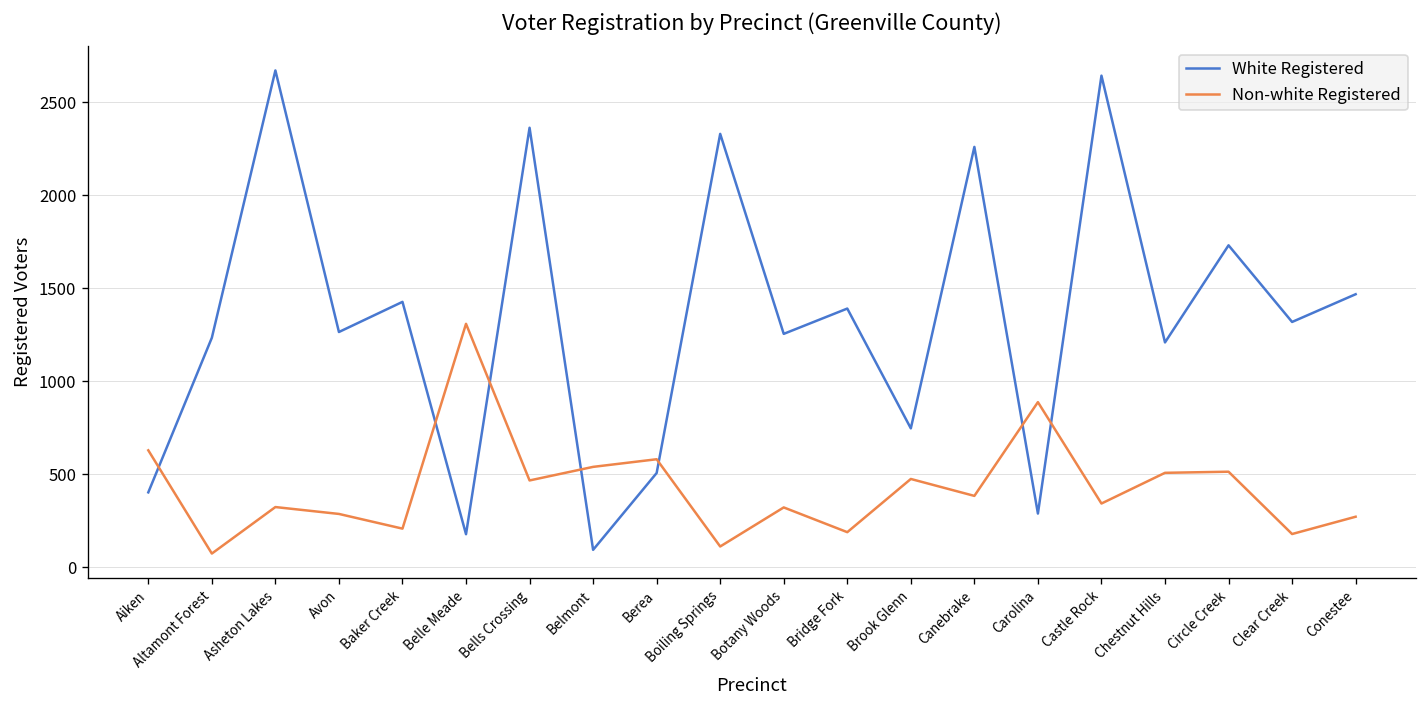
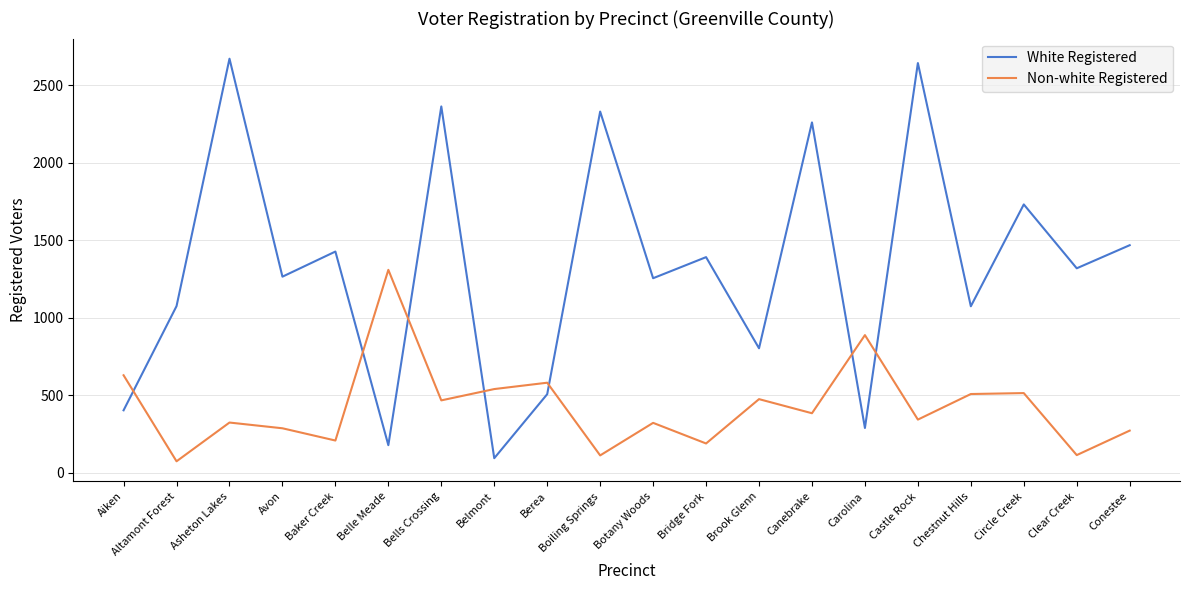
  {
    "White Registered": {
      "Aiken": 400,
-     "Altamont Forest": 1230,
+     "Altamont Forest": 1070,
      "Asheton Lakes": 2670,
      "Avon": 1260,
      "Baker Creek": 1430,
      "Belle Meade": 180,
      "Bells Crossing": 2360,
      "Belmont": 90,
      "Berea": 510,
      "Boiling Springs": 2330,
      "Botany Woods": 1250,
      "Bridge Fork": 1390,
-     "Brook Glenn": 750,
+     "Brook Glenn": 800,
      "Canebrake": 2260,
      "Carolina": 290,
      "Castle Rock": 2640,
-     "Chestnut Hills": 1210,
+     "Chestnut Hills": 1070,
      "Circle Creek": 1730,
      "Clear Creek": 1320,
      "Conestee": 1470
    },
    "Non-white Registered": {
      "Aiken": 630,
      "Altamont Forest": 70,
      "Asheton Lakes": 320,
      "Avon": 290,
      "Baker Creek": 210,
      "Belle Meade": 1310,
      "Bells Crossing": 470,
      "Belmont": 540,
      "Berea": 580,
      "Boiling Springs": 110,
      "Botany Woods": 320,
      "Bridge Fork": 190,
      "Brook Glenn": 470,
      "Canebrake": 380,
      "Carolina": 890,
      "Castle Rock": 340,
      "Chestnut Hills": 510,
      "Circle Creek": 510,
-     "Clear Creek": 180,
+     "Clear Creek": 110,
      "Conestee": 270
    }
  }
